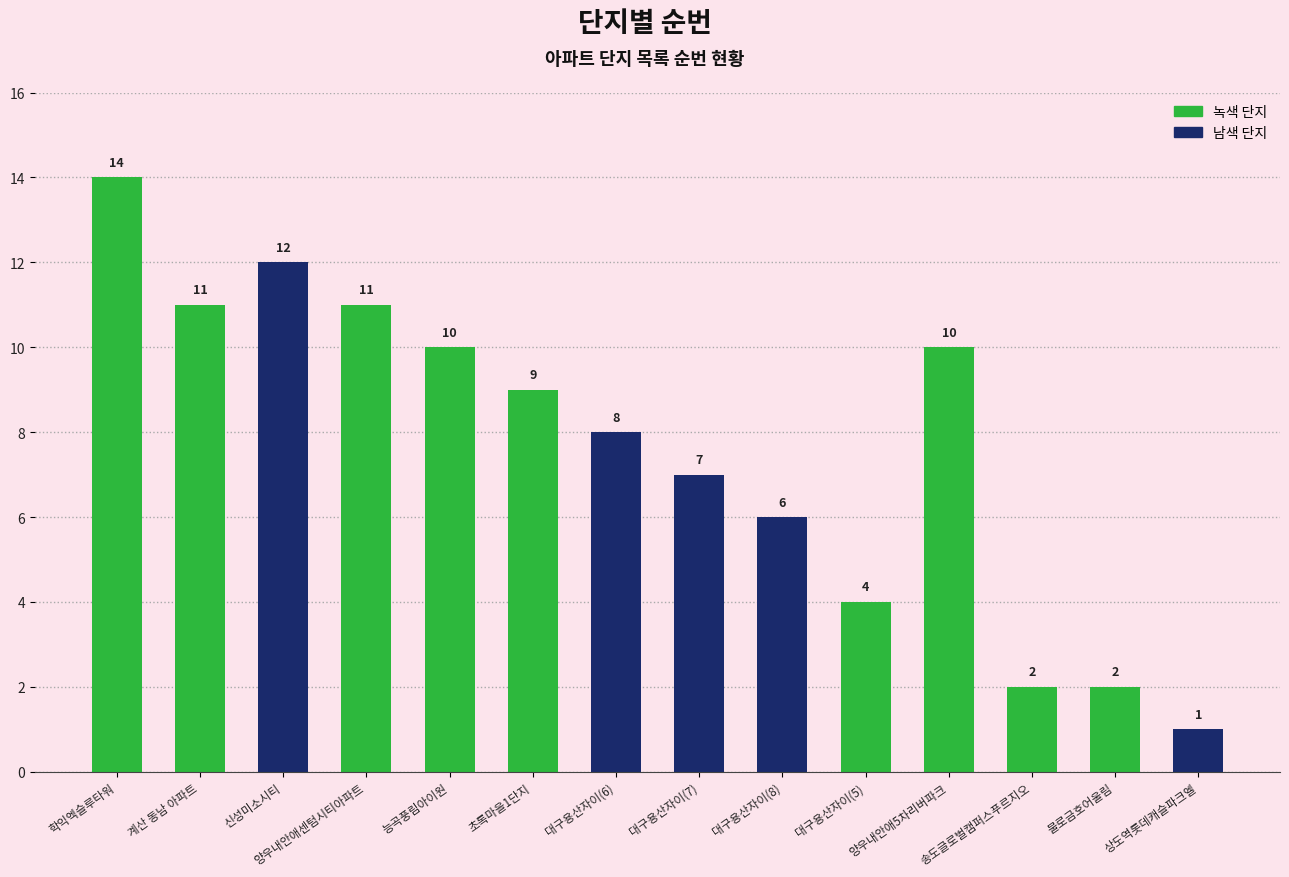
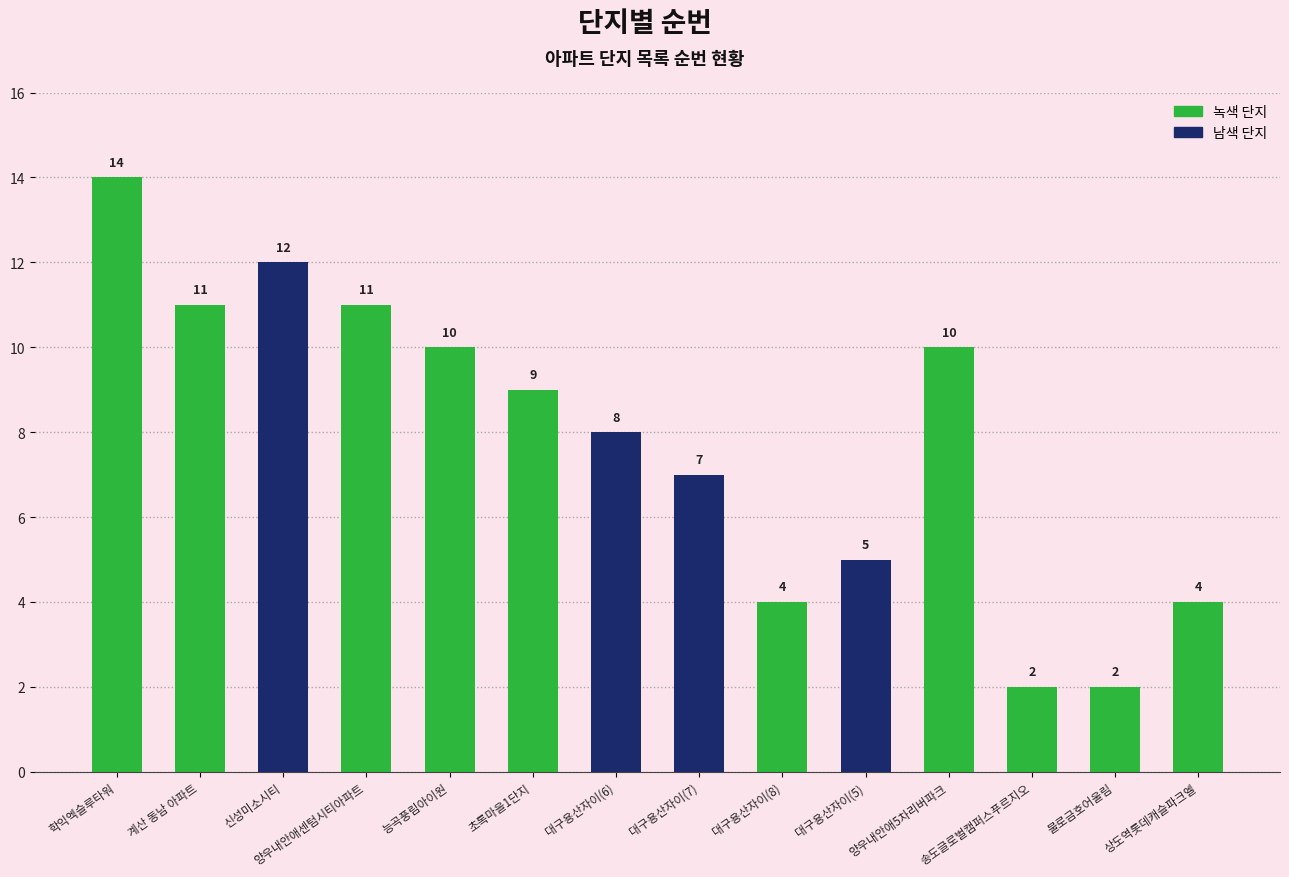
  {
    "학익엑슬루타워": 14,
    "계산 동남 아파트": 11,
    "신성미소시티": 12,
    "양우내안애센텀시티아파트": 11,
    "능곡풍림아이원": 10,
    "초록마을1단지": 9,
    "대구용산자이(6)": 8,
    "대구용산자이(7)": 7,
-   "대구용산자이(8)": 6,
-   "대구용산자이(5)": 4,
+   "대구용산자이(8)": 4,
+   "대구용산자이(5)": 5,
    "양우내안애5차리버파크": 10,
    "송도글로벌캠퍼스푸르지오": 2,
    "불로금호어울림": 2,
-   "상도역롯데캐슬파크엘": 1
+   "상도역롯데캐슬파크엘": 4
  }
